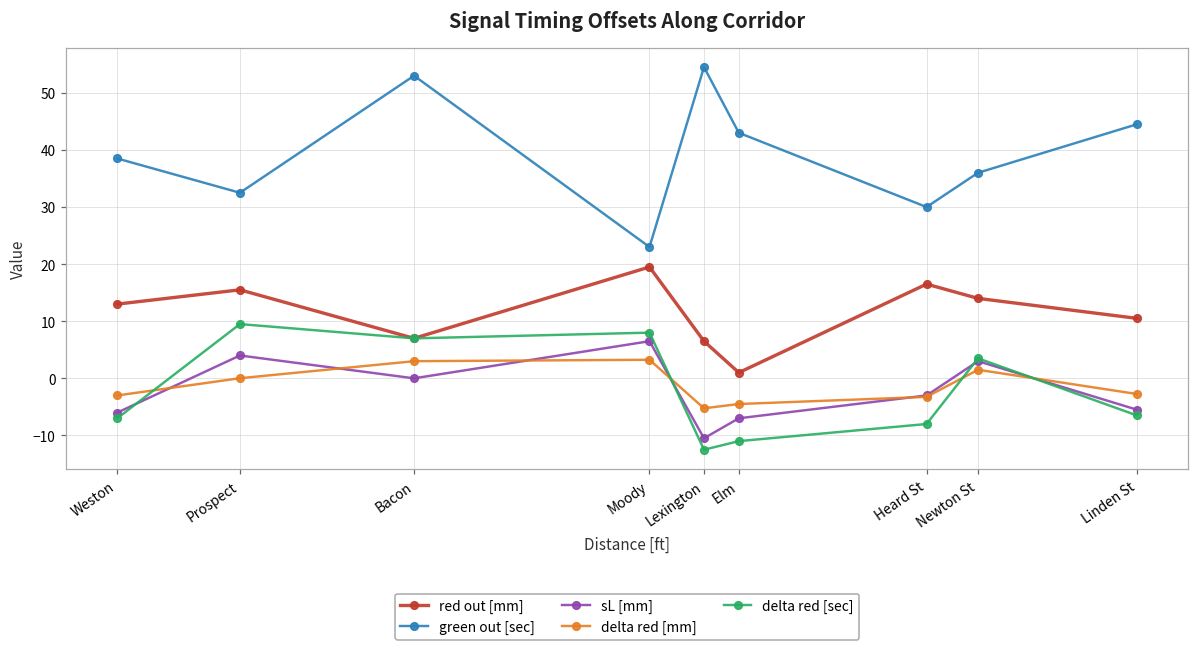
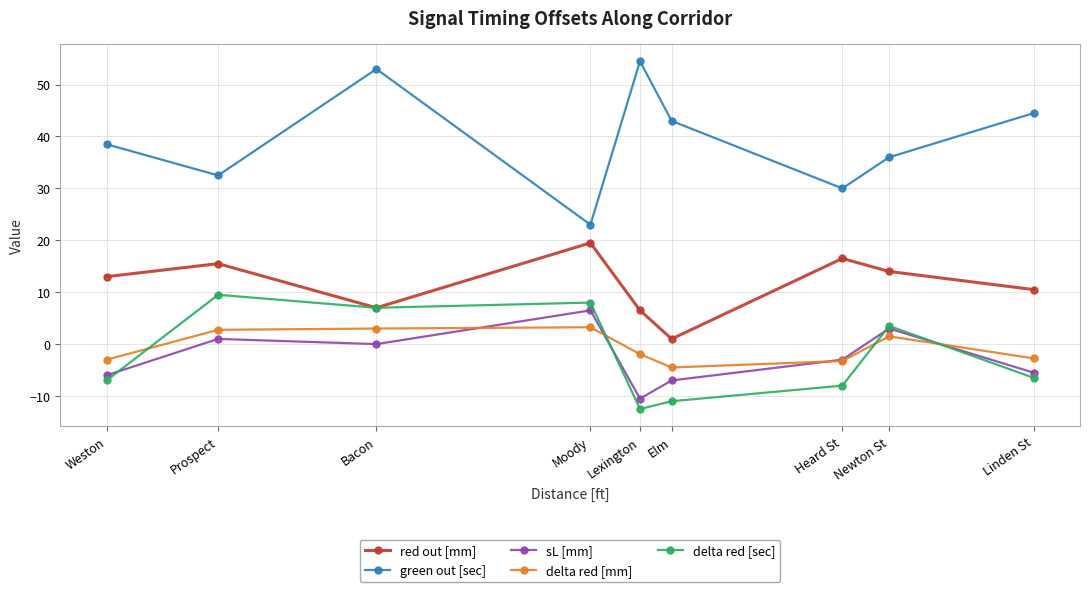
  {
    "red out [mm]": {
      "Weston": 13,
      "Prospect": 16,
      "Moody": 20,
      "Lexington": 7,
      "Elm": 1,
      "Heard St": 17,
      "Newton St": 14,
      "Linden St": 11
    },
    "green out [sec]": {
      "Weston": 39,
      "Prospect": 33,
      "Bacon": 53,
      "Moody": 23,
      "Lexington": 55,
      "Elm": 43,
      "Heard St": 30,
      "Newton St": 36,
      "Linden St": 45
    },
    "sL [mm]": {
      "Weston": -6,
-     "Prospect": 4,
+     "Prospect": 1,
      "Bacon": 0,
      "Moody": 7,
      "Lexington": -11,
      "Elm": -7,
      "Newton St": 3,
      "Linden St": -6
    },
    "delta red [mm]": {
      "Weston": -3,
-     "Prospect": 0,
+     "Prospect": 3,
      "Bacon": 3,
      "Moody": 3,
-     "Lexington": -5,
+     "Lexington": -2,
      "Elm": -5,
      "Newton St": 2,
      "Linden St": -3
    },
    "delta red [sec]": {
      "Weston": -7,
      "Prospect": 10,
      "Moody": 8,
      "Lexington": -13,
      "Elm": -11,
      "Heard St": -8,
      "Newton St": 4,
      "Linden St": -7
    }
  }
